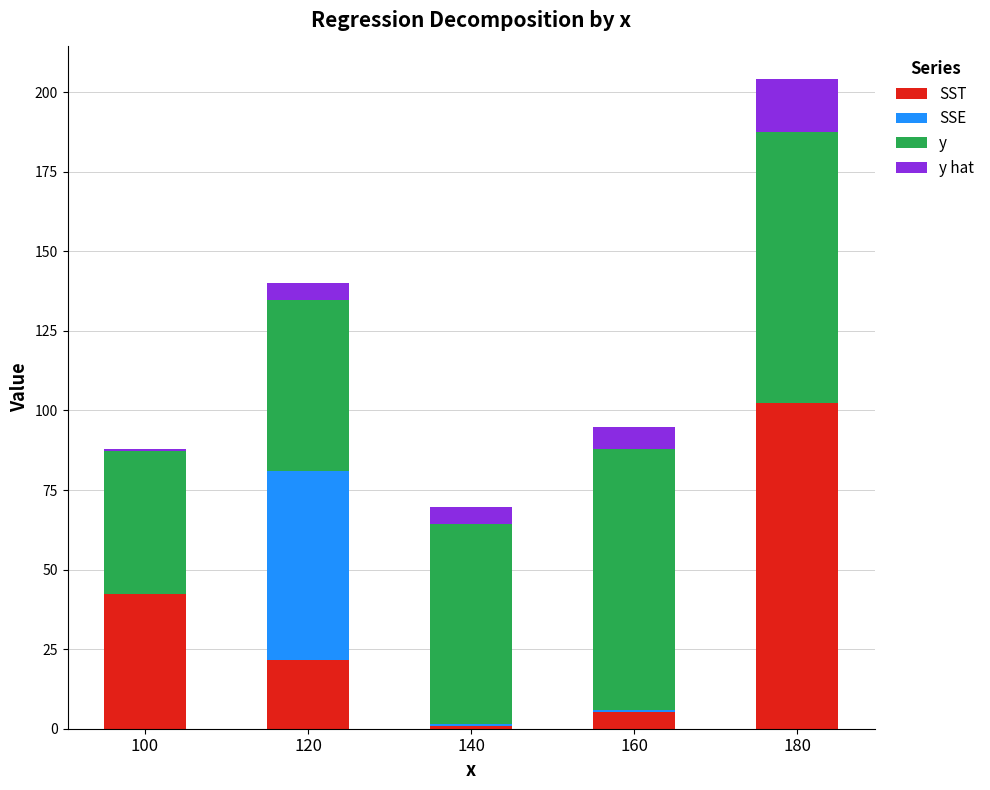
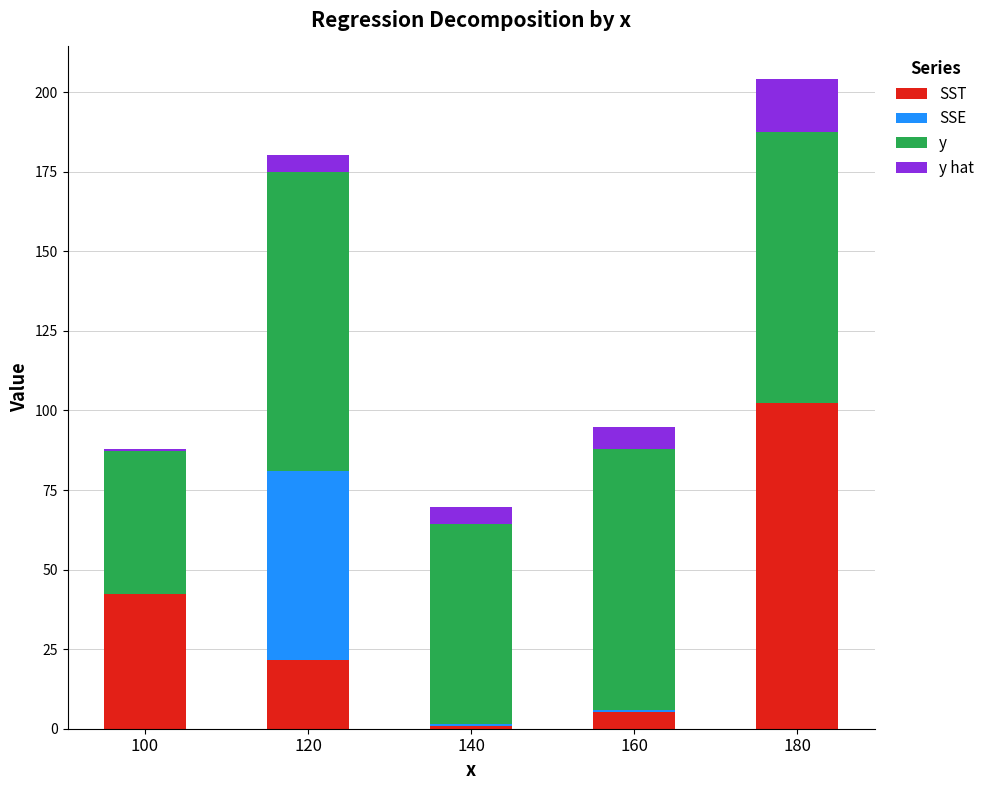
  {
    "SST": {
      "100": 42,
      "120": 22,
      "140": 1,
      "160": 5,
      "180": 102
    },
    "SSE": {
      "120": 59,
      "160": 1
    },
    "y": {
      "100": 45,
-     "120": 54,
+     "120": 94,
      "140": 63,
      "160": 82,
      "180": 85
    },
    "y hat": {
      "120": 5,
      "140": 5,
      "160": 7,
      "180": 17
    }
  }
